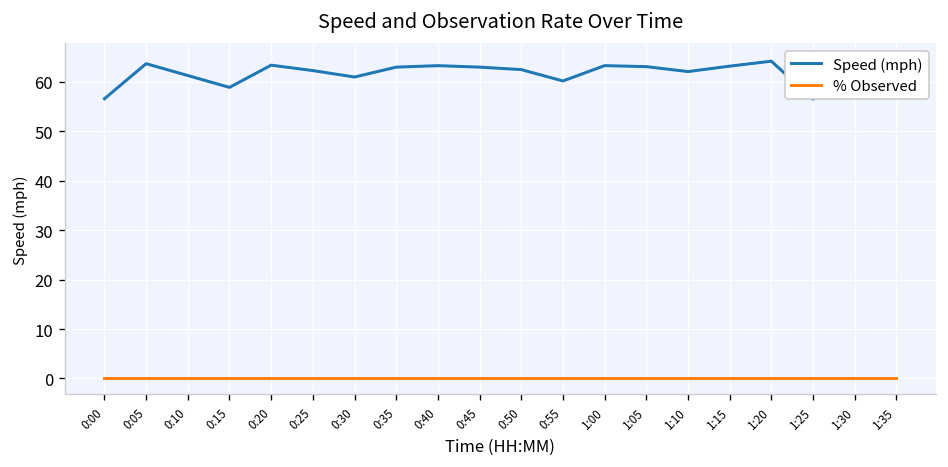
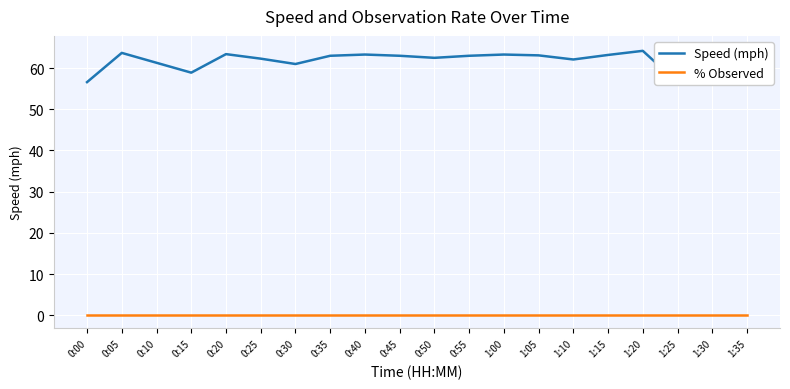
  {
    "Speed (mph)": {
      "0:00": 57,
      "0:05": 64,
      "0:10": 61,
      "0:15": 59,
      "0:20": 63,
      "0:25": 62,
      "0:30": 61,
      "0:35": 63,
      "0:40": 63,
      "0:45": 63,
      "0:50": 63,
-     "0:55": 60,
+     "0:55": 63,
      "1:00": 63,
      "1:05": 63,
      "1:10": 62,
      "1:15": 63,
      "1:20": 64
    },
    "% Observed": {
      "0:00": 0,
      "0:05": 0,
      "0:10": 0,
      "0:15": 0,
      "0:20": 0,
      "0:25": 0,
      "0:30": 0,
      "0:35": 0,
      "0:40": 0,
      "0:45": 0,
      "0:50": 0,
      "0:55": 0,
      "1:00": 0,
      "1:05": 0,
      "1:10": 0,
      "1:15": 0,
      "1:20": 0,
      "1:25": 0,
      "1:30": 0,
      "1:35": 0
    }
  }
